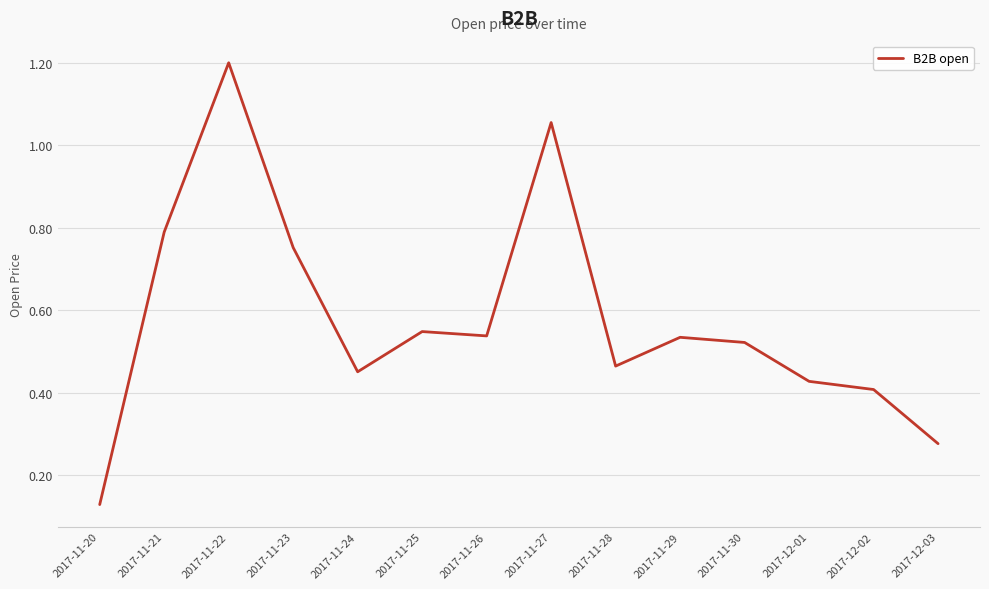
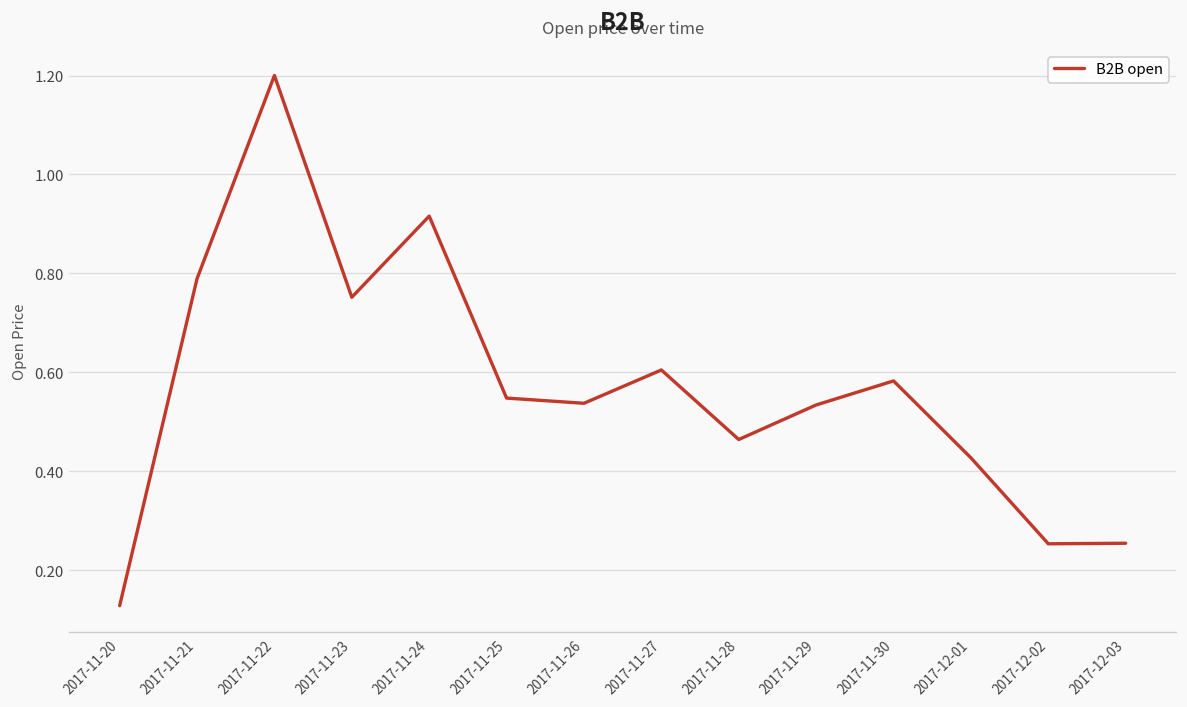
  {
    "2017-11-20": 0.13,
    "2017-11-21": 0.79,
    "2017-11-22": 1.20,
    "2017-11-23": 0.75,
-   "2017-11-24": 0.45,
+   "2017-11-24": 0.92,
    "2017-11-25": 0.55,
    "2017-11-26": 0.54,
-   "2017-11-27": 1.06,
+   "2017-11-27": 0.61,
    "2017-11-28": 0.46,
    "2017-11-29": 0.53,
-   "2017-11-30": 0.52,
+   "2017-11-30": 0.58,
    "2017-12-01": 0.43,
-   "2017-12-02": 0.41,
-   "2017-12-03": 0.28
+   "2017-12-02": 0.25,
+   "2017-12-03": 0.25
  }
